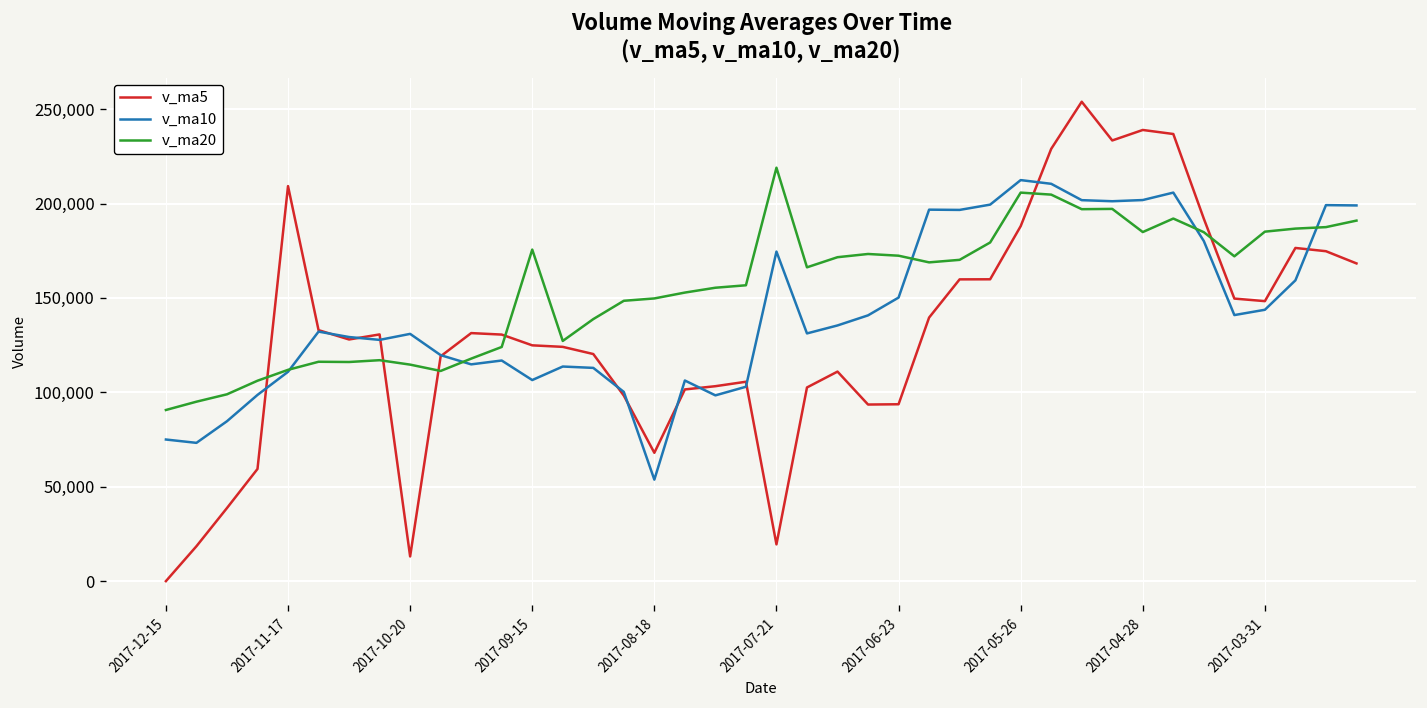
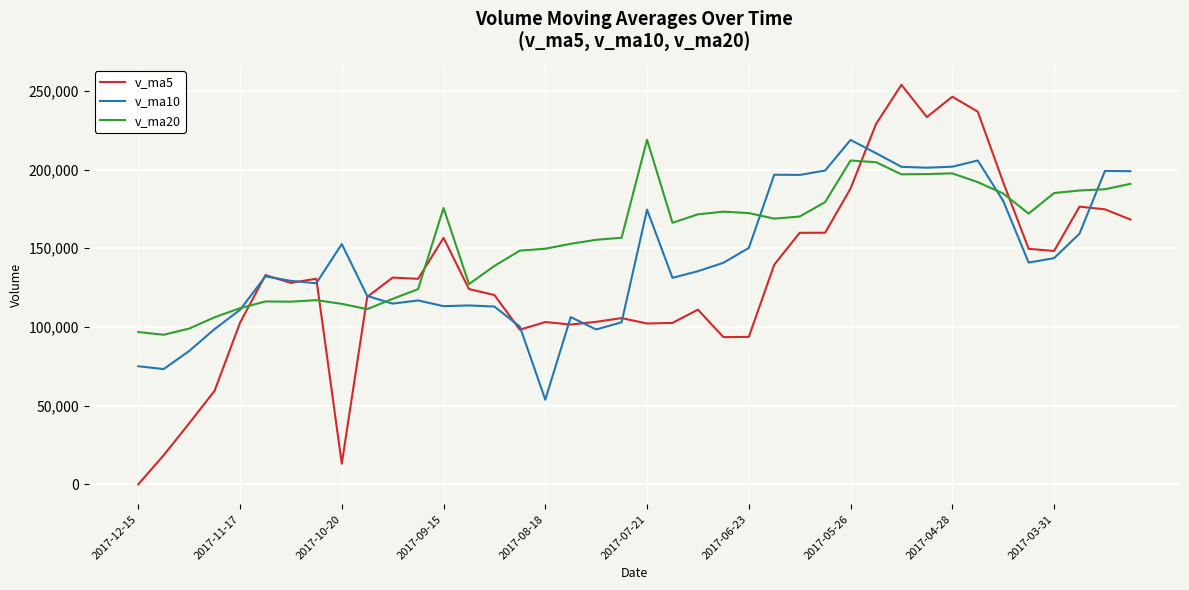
  {
    "v_ma5": {
      "2017-12-15": "0",
-     "2017-11-17": "209,000",
+     "2017-11-17": "103,000",
      "2017-10-20": "13,000",
-     "2017-09-15": "125,000",
-     "2017-08-18": "68,000",
-     "2017-07-21": "19,000",
+     "2017-09-15": "157,000",
+     "2017-08-18": "103,000",
+     "2017-07-21": "102,000",
      "2017-06-23": "94,000",
      "2017-05-26": "188,000",
-     "2017-04-28": "239,000",
+     "2017-04-28": "246,000",
      "2017-03-31": "148,000"
    },
    "v_ma10": {
      "2017-12-15": "75,000",
-     "2017-10-20": "131,000",
-     "2017-09-15": "106,000",
+     "2017-10-20": "153,000",
+     "2017-09-15": "113,000",
      "2017-08-18": "54,000",
      "2017-07-21": "175,000",
      "2017-06-23": "150,000",
-     "2017-05-26": "212,000",
+     "2017-05-26": "219,000",
      "2017-04-28": "202,000",
      "2017-03-31": "144,000"
    },
    "v_ma20": {
-     "2017-12-15": "91,000",
+     "2017-12-15": "97,000",
      "2017-10-20": "115,000",
      "2017-09-15": "176,000",
      "2017-08-18": "150,000",
      "2017-07-21": "219,000",
      "2017-06-23": "172,000",
      "2017-05-26": "206,000",
-     "2017-04-28": "185,000",
+     "2017-04-28": "198,000",
      "2017-03-31": "185,000"
    }
  }
